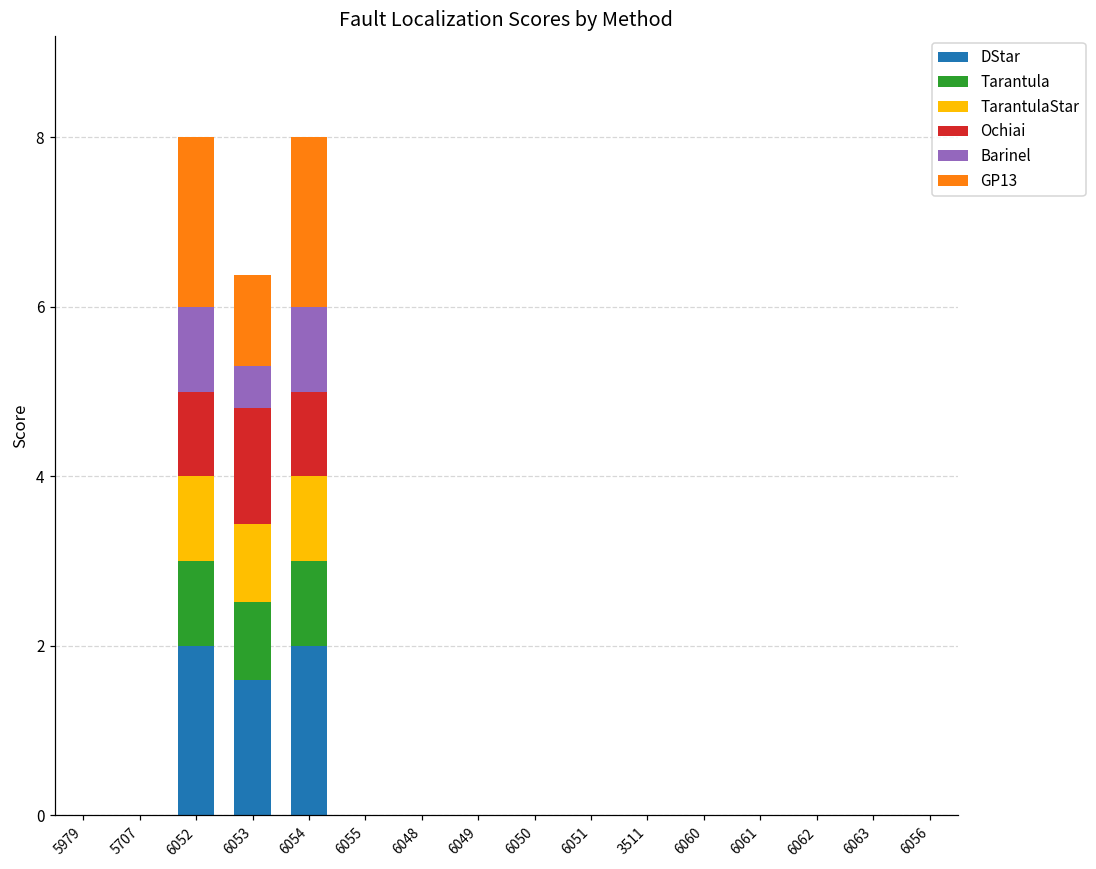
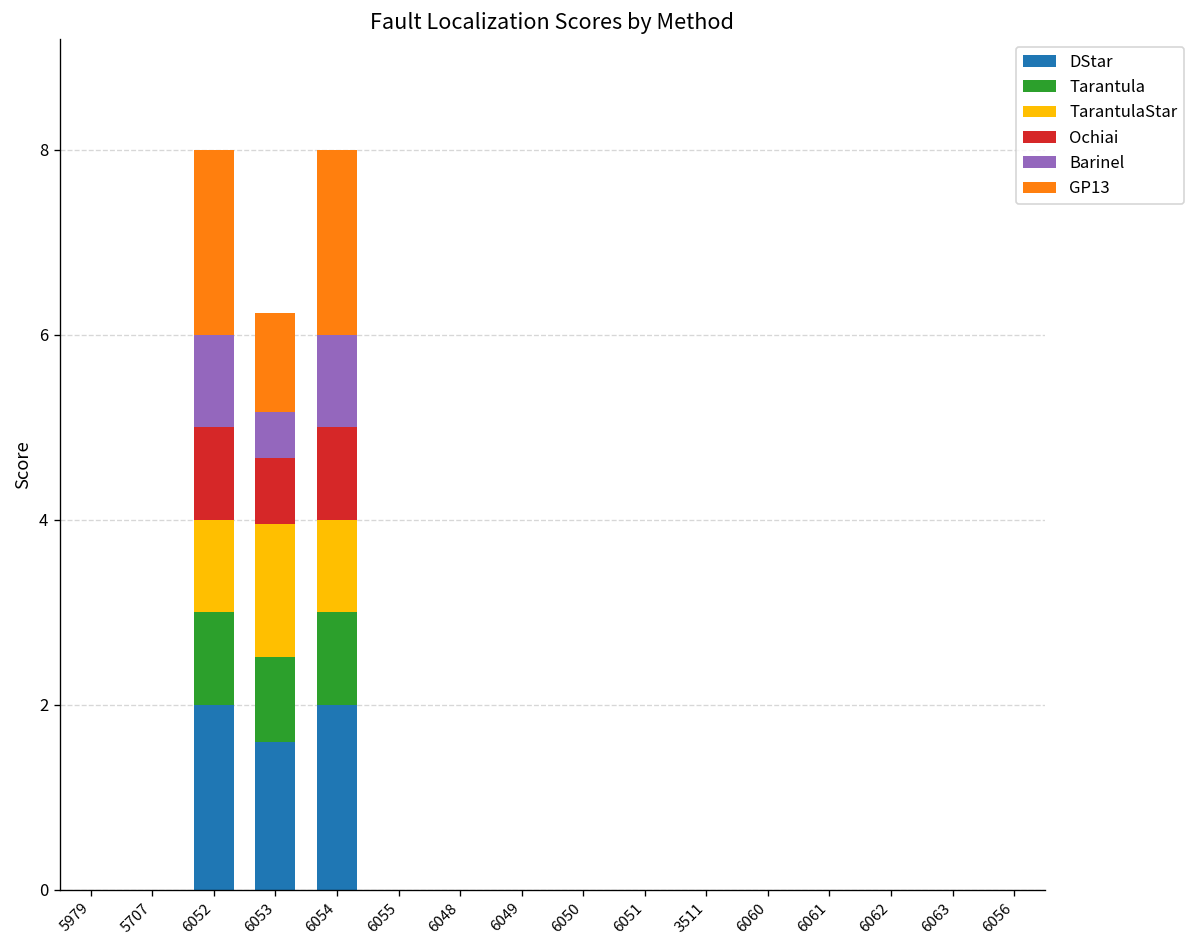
  {
    "DStar": {
      "5979": 0.0,
      "5707": 0.0,
      "6052": 2.0,
      "6053": 1.6,
      "6054": 2.0,
      "6055": 0.0,
      "6048": 0.0,
      "6049": 0.0,
      "6050": 0.0,
      "6051": 0.0,
      "3511": 0.0,
      "6060": 0.0,
      "6061": 0.0,
      "6062": 0.0,
      "6063": 0.0,
      "6056": 0.0
    },
    "Tarantula": {
      "5979": 0.0,
      "5707": 0.0,
      "6052": 1.0,
      "6053": 0.9,
      "6054": 1.0,
      "6055": 0.0,
      "6048": 0.0,
      "6049": 0.0,
      "6050": 0.0,
      "6051": 0.0,
      "3511": 0.0,
      "6060": 0.0,
      "6061": 0.0,
      "6062": 0.0,
      "6063": 0.0,
      "6056": 0.0
    },
    "TarantulaStar": {
      "5979": 0.0,
      "5707": 0.0,
      "6052": 1.0,
-     "6053": 0.9,
+     "6053": 1.4,
      "6054": 1.0,
      "6055": 0.0,
      "6048": 0.0,
      "6049": 0.0,
      "6050": 0.0,
      "6051": 0.0,
      "3511": 0.0,
      "6060": 0.0,
      "6061": 0.0,
      "6062": 0.0,
      "6063": 0.0,
      "6056": 0.0
    },
    "Ochiai": {
      "5979": 0.0,
      "5707": 0.0,
      "6052": 1.0,
-     "6053": 1.4,
+     "6053": 0.7,
      "6054": 1.0,
      "6055": 0.0,
      "6048": 0.0,
      "6049": 0.0,
      "6050": 0.0,
      "6051": 0.0,
      "3511": 0.0,
      "6060": 0.0,
      "6061": 0.0,
      "6062": 0.0,
      "6063": 0.0,
      "6056": 0.0
    },
    "Barinel": {
      "5979": 0.0,
      "5707": 0.0,
      "6052": 1.0,
      "6053": 0.5,
      "6054": 1.0,
      "6055": 0.0,
      "6048": 0.0,
      "6049": 0.0,
      "6050": 0.0,
      "6051": 0.0,
      "3511": 0.0,
      "6060": 0.0,
      "6061": 0.0,
      "6062": 0.0,
      "6063": 0.0,
      "6056": 0.0
    },
    "GP13": {
      "5979": 0.0,
      "5707": 0.0,
      "6052": 2.0,
      "6053": 1.1,
      "6054": 2.0,
      "6055": 0.0,
      "6048": 0.0,
      "6049": 0.0,
      "6050": 0.0,
      "6051": 0.0,
      "3511": 0.0,
      "6060": 0.0,
      "6061": 0.0,
      "6062": 0.0,
      "6063": 0.0,
      "6056": 0.0
    }
  }
